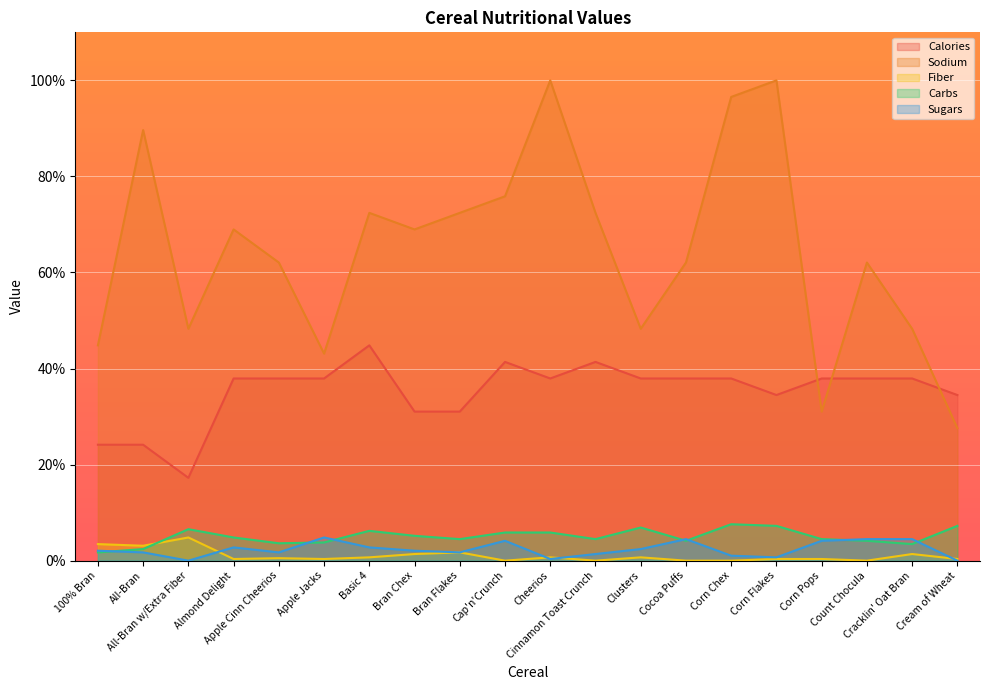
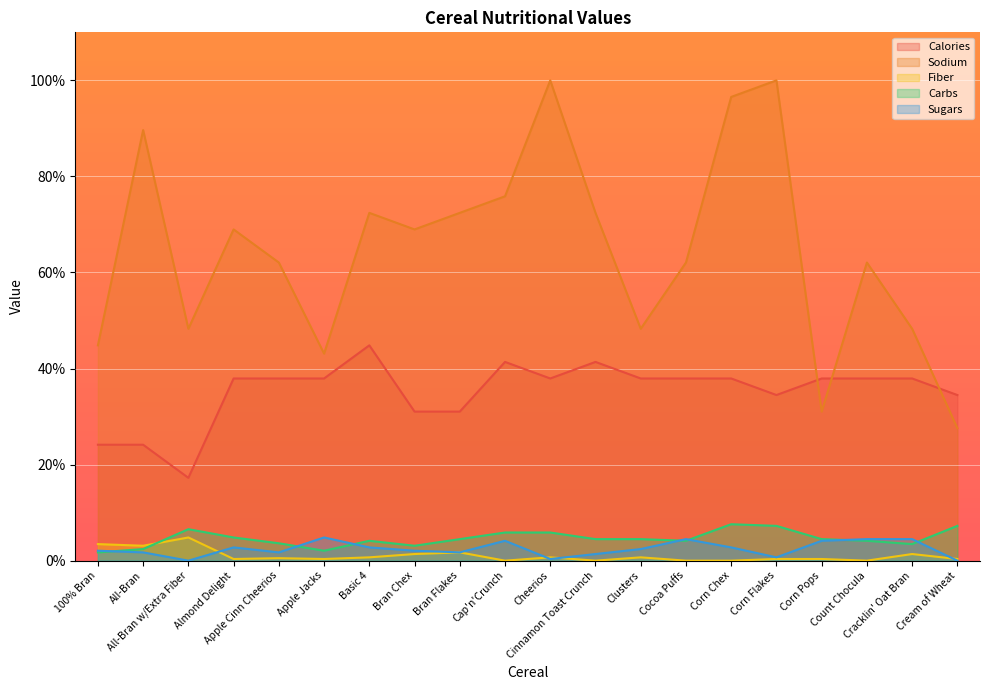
  {
    "Carbs": {
      "AlI-Bran": "2%",
      "All-Bran w/Extra Fiber": "7%",
      "Almond Delight": "5%",
      "Apple Cinn Cheerios": "4%",
-     "Apple Jacks": "4%",
-     "Basic 4": "6%",
-     "Bran Chex": "5%",
+     "Apple Jacks": "2%",
+     "Basic 4": "4%",
+     "Bran Chex": "3%",
      "Bran Flakes": "4%",
      "Cap'n'Crunch": "6%",
      "Cheerios": "6%",
      "Cinnamon Toast Crunch": "4%",
-     "Clusters": "7%",
+     "Clusters": "4%",
      "Corn Chex": "8%",
      "Corn Flakes": "7%",
      "Cracklin' Oat Bran": "3%",
      "Cream of Wheat": "7%"
    },
    "Sugars": {
      "AlI-Bran": "2%",
      "All-Bran w/Extra Fiber": "0%",
      "Almond Delight": "3%",
      "Apple Cinn Cheerios": "2%",
      "Apple Jacks": "5%",
      "Basic 4": "3%",
      "Bran Chex": "2%",
      "Cap'n'Crunch": "4%",
      "Cinnamon Toast Crunch": "1%",
      "Clusters": "2%",
-     "Corn Chex": "1%",
+     "Corn Chex": "3%",
      "Cracklin' Oat Bran": "4%"
    }
  }
